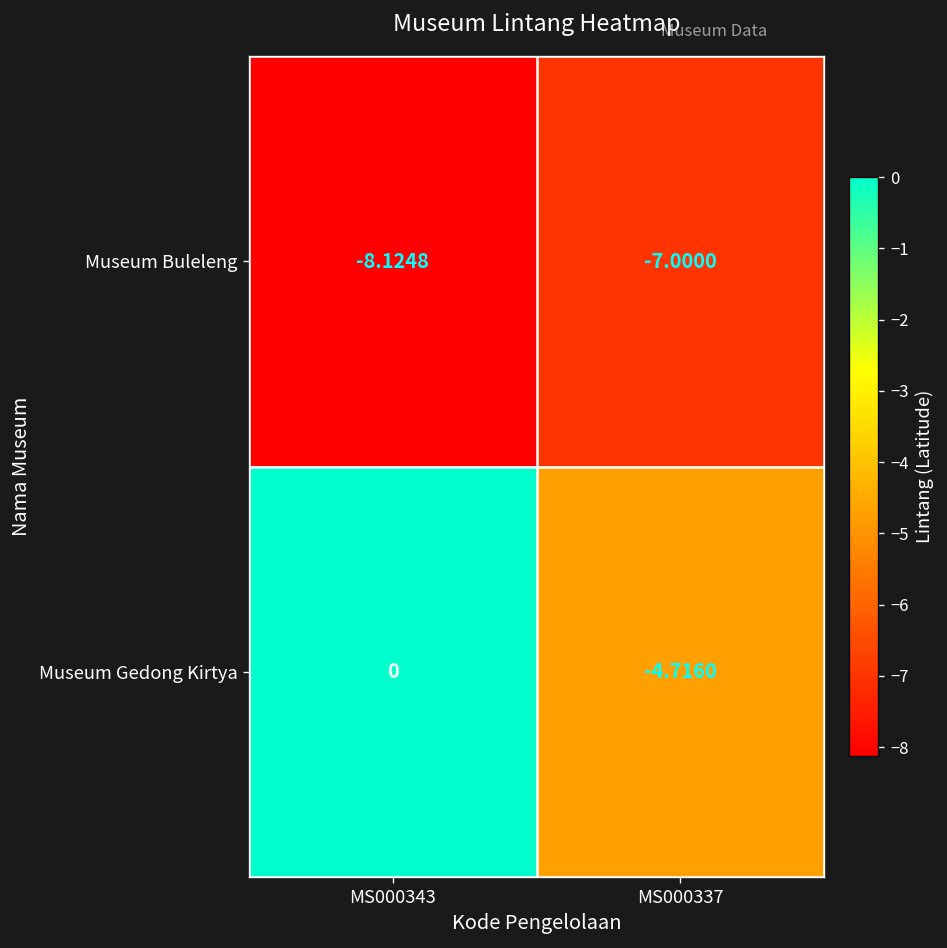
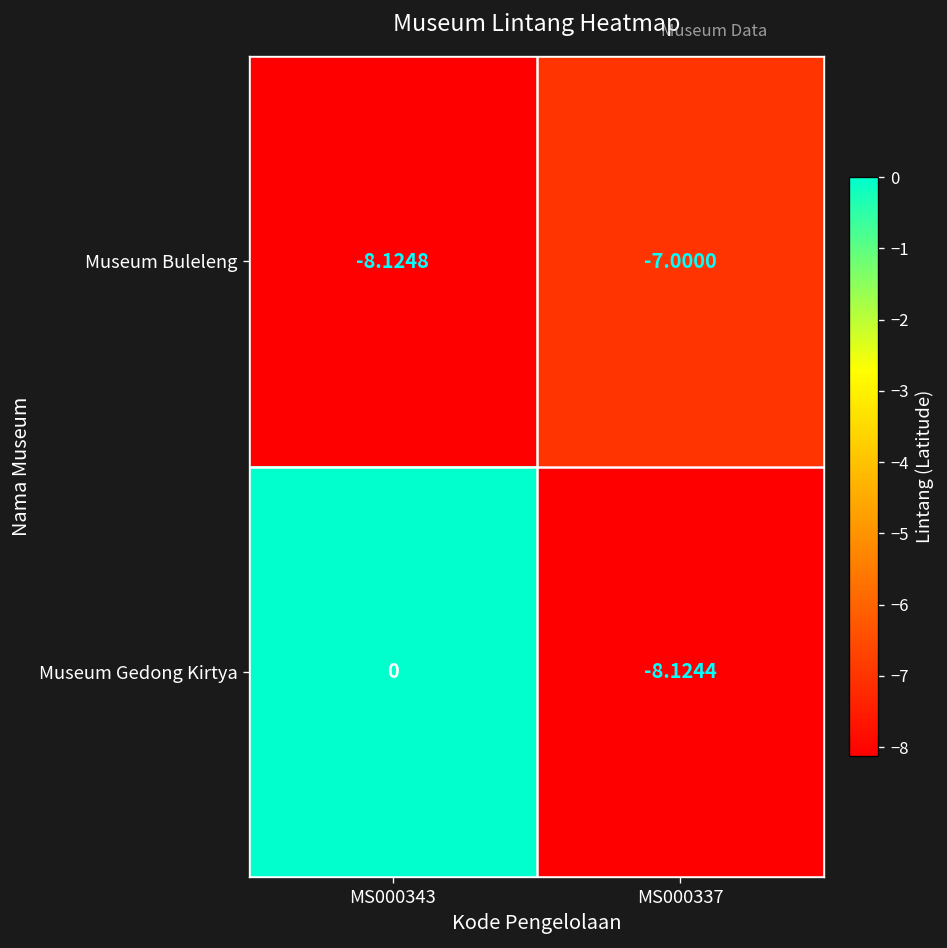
  {
    "Museum Buleleng": {
      "MS000343": -8.1248,
      "MS000337": -7.0000
    },
    "Museum Gedong Kirtya": {
      "MS000343": 0,
-     "MS000337": -4.7160
+     "MS000337": -8.1244
    }
  }
